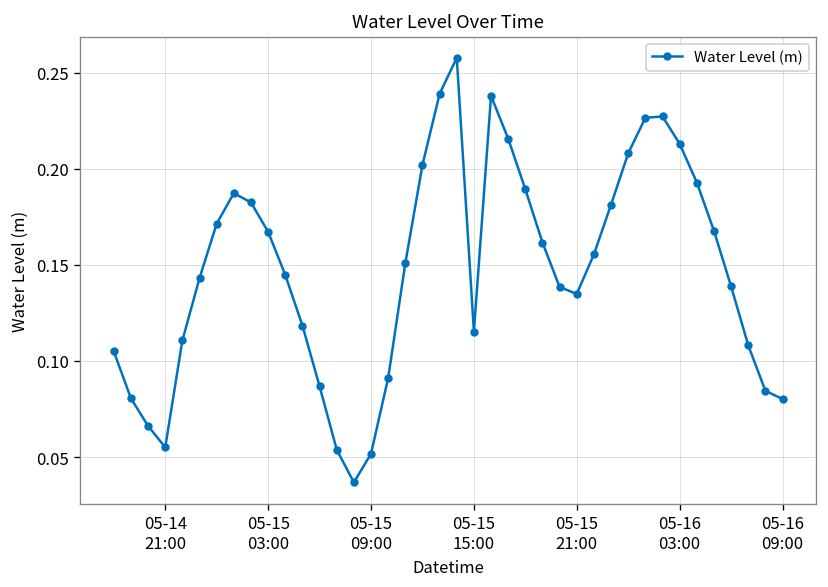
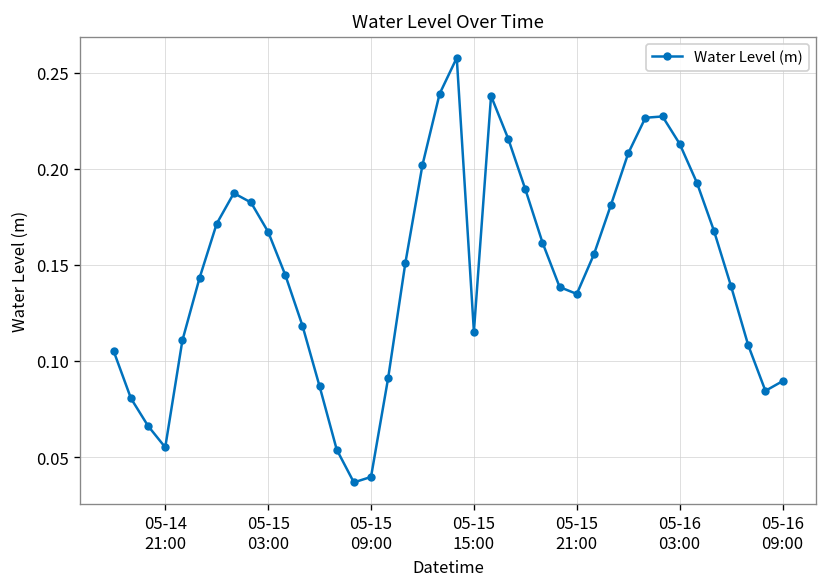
  {
    "05-14 21:00": 0.055,
    "05-15 03:00": 0.167,
-   "05-15 09:00": 0.052,
+   "05-15 09:00": 0.040,
    "05-15 15:00": 0.115,
    "05-15 21:00": 0.135,
    "05-16 03:00": 0.213,
-   "05-16 09:00": 0.080
+   "05-16 09:00": 0.089
  }
